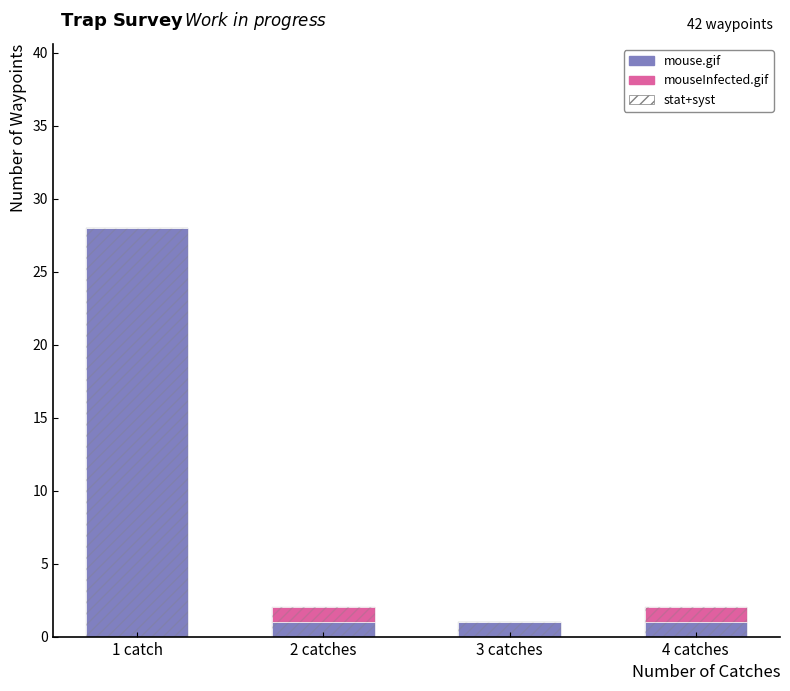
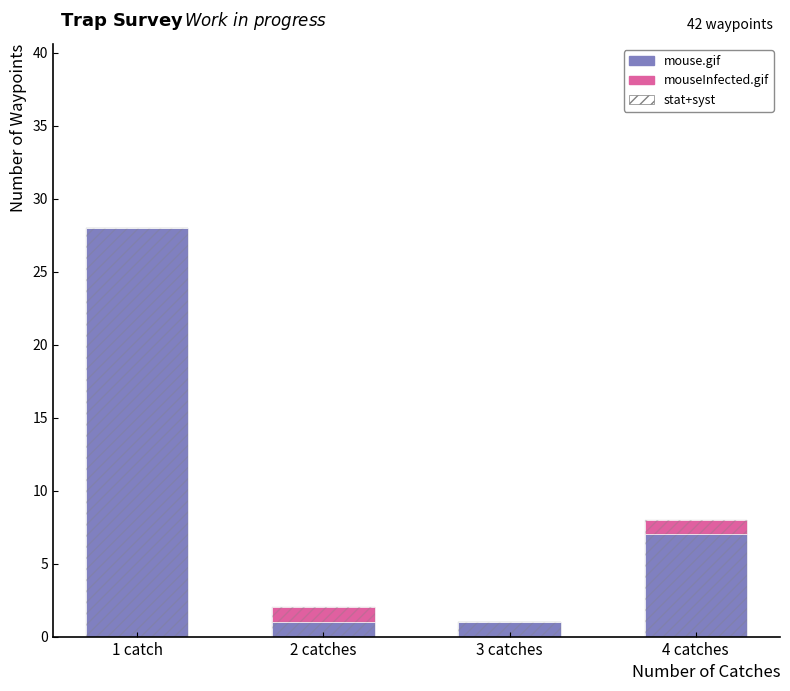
  {
    "mouse.gif": {
      "1 catch": 28,
      "2 catches": 1,
      "3 catches": 1,
-     "4 catches": 1
+     "4 catches": 7
    }
  }
